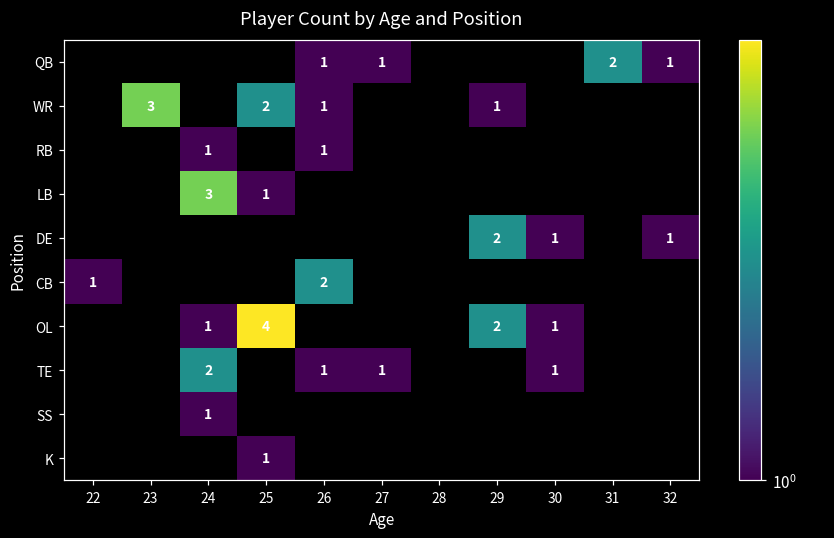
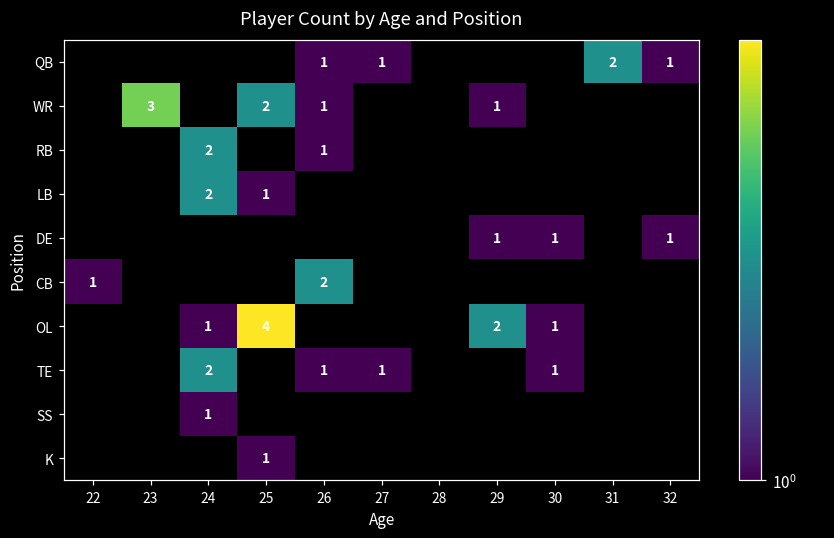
  {
    "QB": {
      "26": 1,
      "27": 1,
      "31": 2,
      "32": 1
    },
    "WR": {
      "23": 3,
      "25": 2,
      "26": 1,
      "29": 1
    },
    "RB": {
-     "24": 1,
+     "24": 2,
      "26": 1
    },
    "LB": {
-     "24": 3,
+     "24": 2,
      "25": 1
    },
    "DE": {
-     "29": 2,
+     "29": 1,
      "30": 1,
      "32": 1
    },
    "CB": {
      "22": 1,
      "26": 2
    },
    "OL": {
      "24": 1,
      "25": 4,
      "29": 2,
      "30": 1
    },
    "TE": {
      "24": 2,
      "26": 1,
      "27": 1,
      "30": 1
    },
    "SS": {
      "24": 1
    },
    "K": {
      "25": 1
    }
  }
